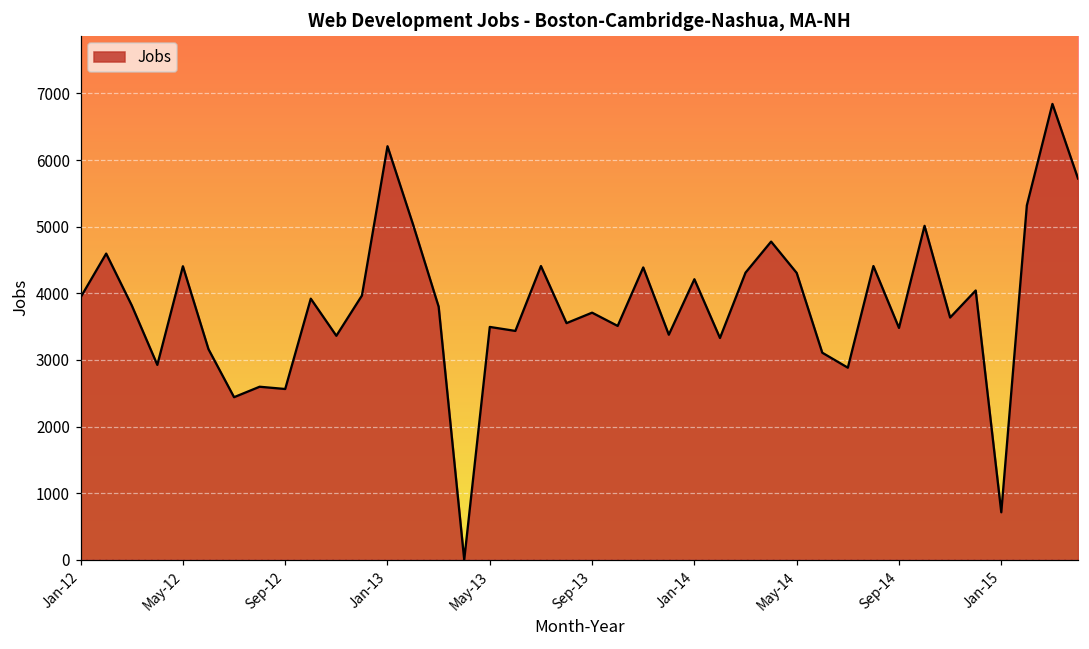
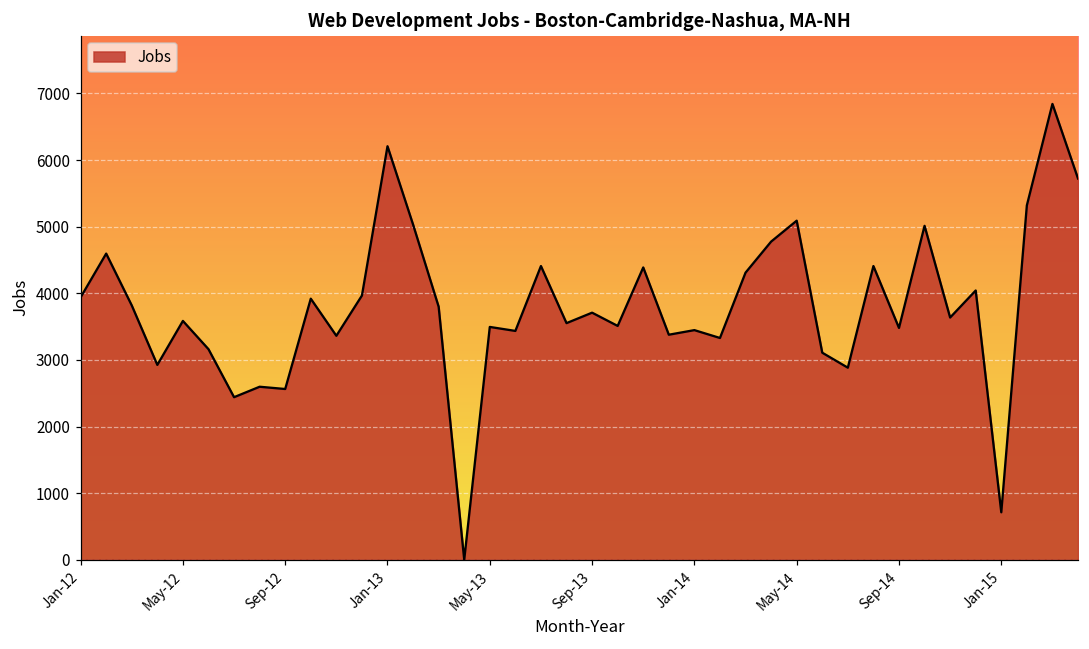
  {
    "Jan-12": 3900,
-   "May-12": 4400,
+   "May-12": 3600,
    "Sep-12": 2600,
    "Jan-13": 6200,
    "May-13": 3500,
    "Sep-13": 3700,
-   "Jan-14": 4200,
-   "May-14": 4300,
+   "Jan-14": 3400,
+   "May-14": 5100,
    "Sep-14": 3500,
    "Jan-15": 700
  }
